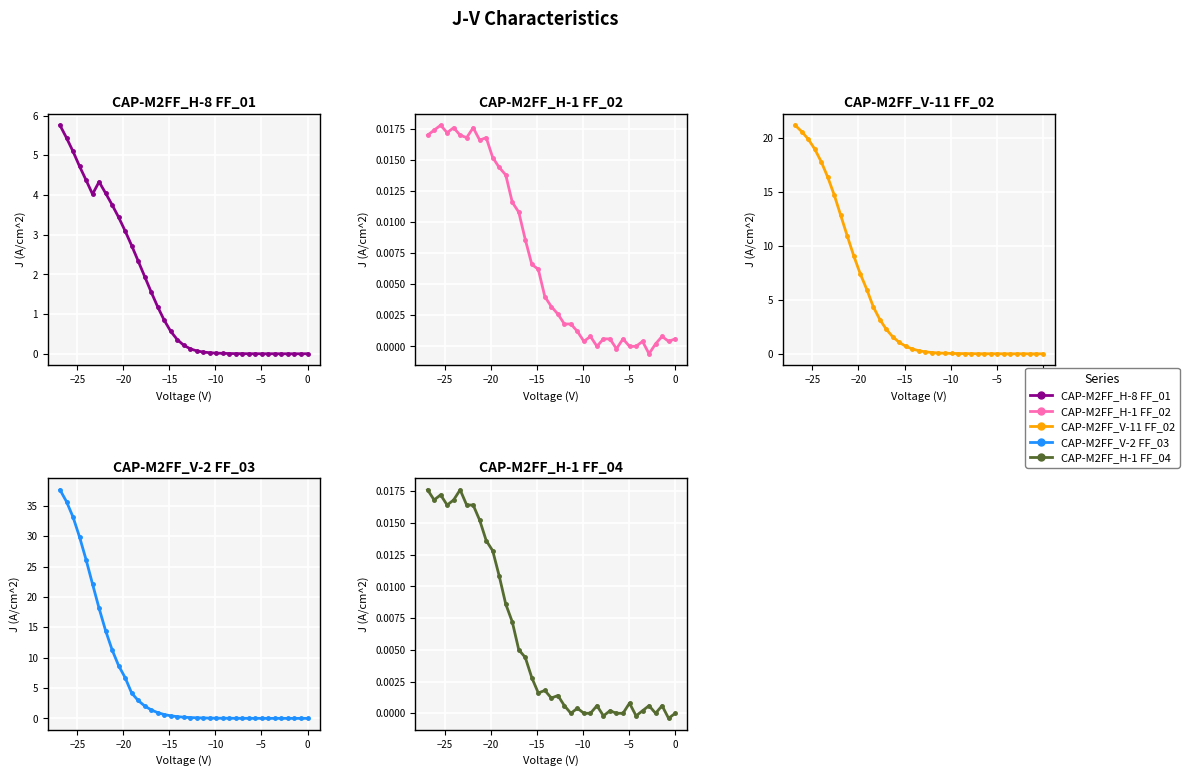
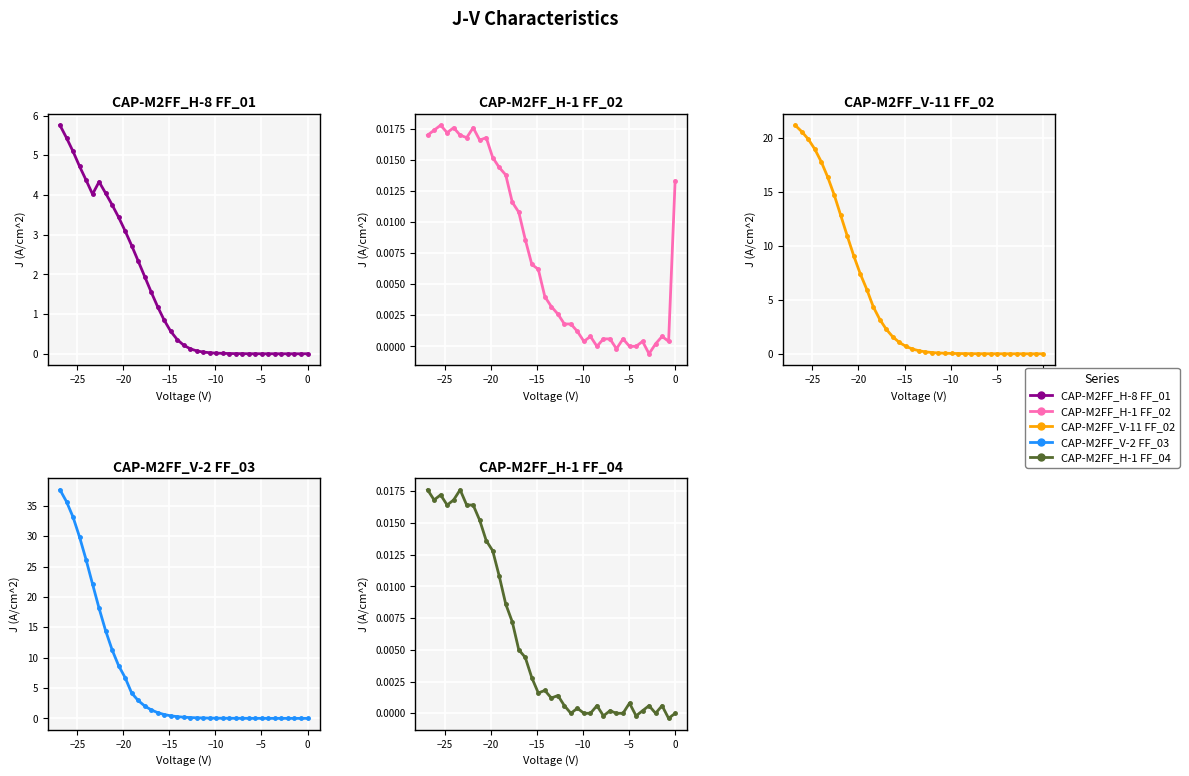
  {
    "CAP-M2FF_H-8 FF_01": {
      "0": 0.0
    },
    "CAP-M2FF_H-1 FF_02": {
-     "0": 0.0006
+     "0": 0.0133
    },
    "CAP-M2FF_V-2 FF_03": {
      "0": 0
    },
    "CAP-M2FF_H-1 FF_04": {
      "0": 0.0000
    }
  }
